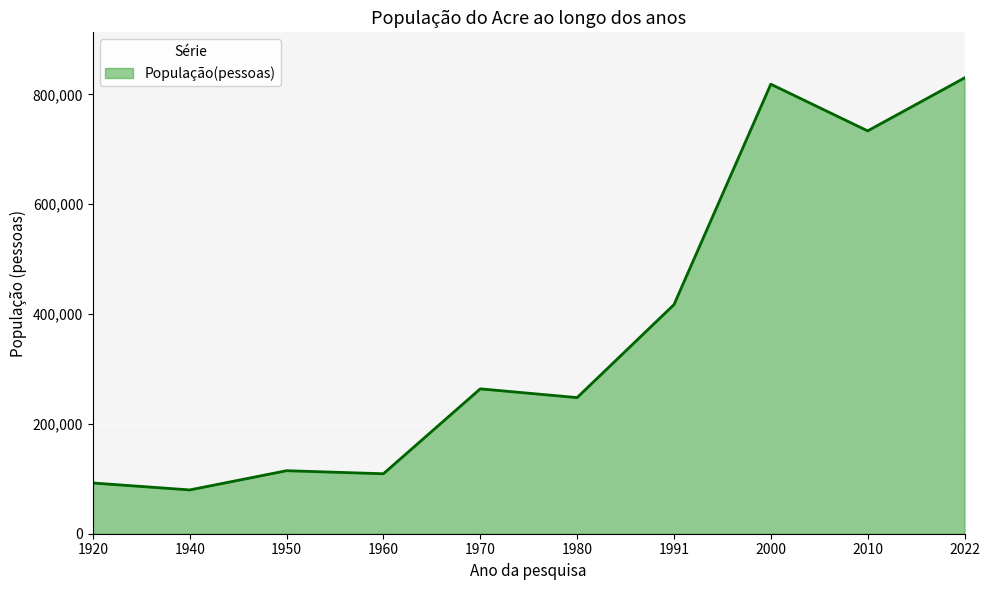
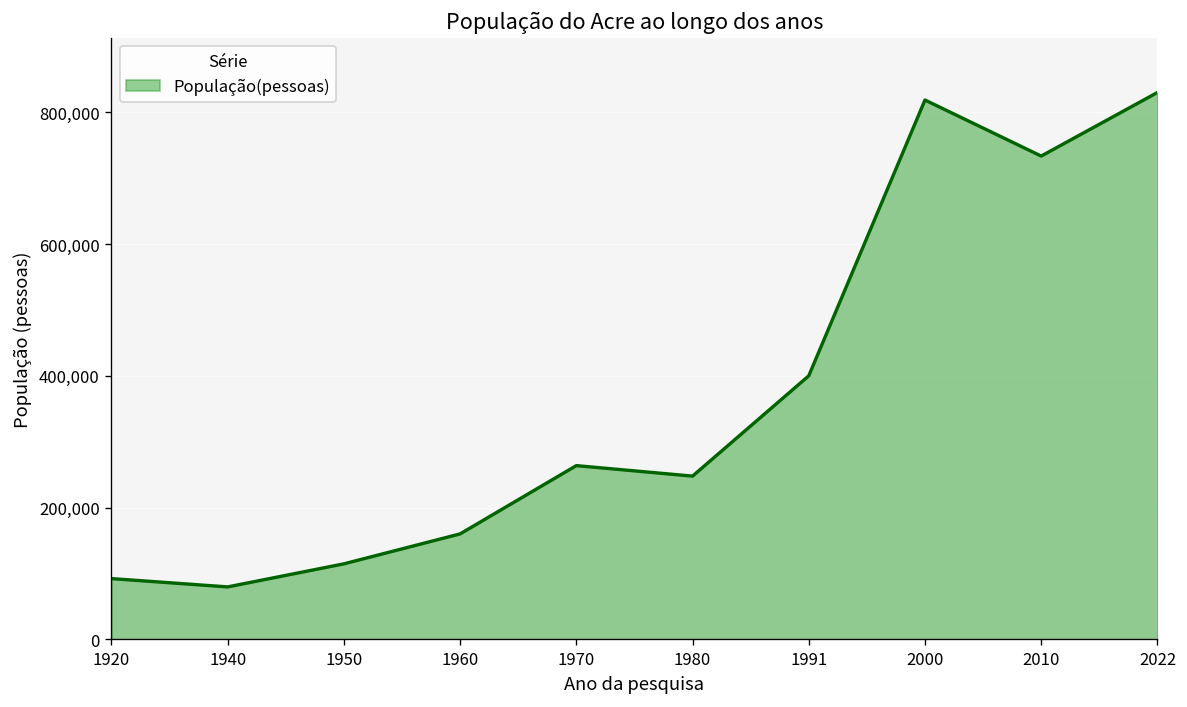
  {
    "1920": "90,000",
    "1940": "80,000",
    "1950": "110,000",
-   "1960": "110,000",
+   "1960": "160,000",
    "1970": "260,000",
    "1980": "250,000",
-   "1991": "420,000",
+   "1991": "400,000",
    "2000": "820,000",
    "2010": "730,000",
    "2022": "830,000"
  }
